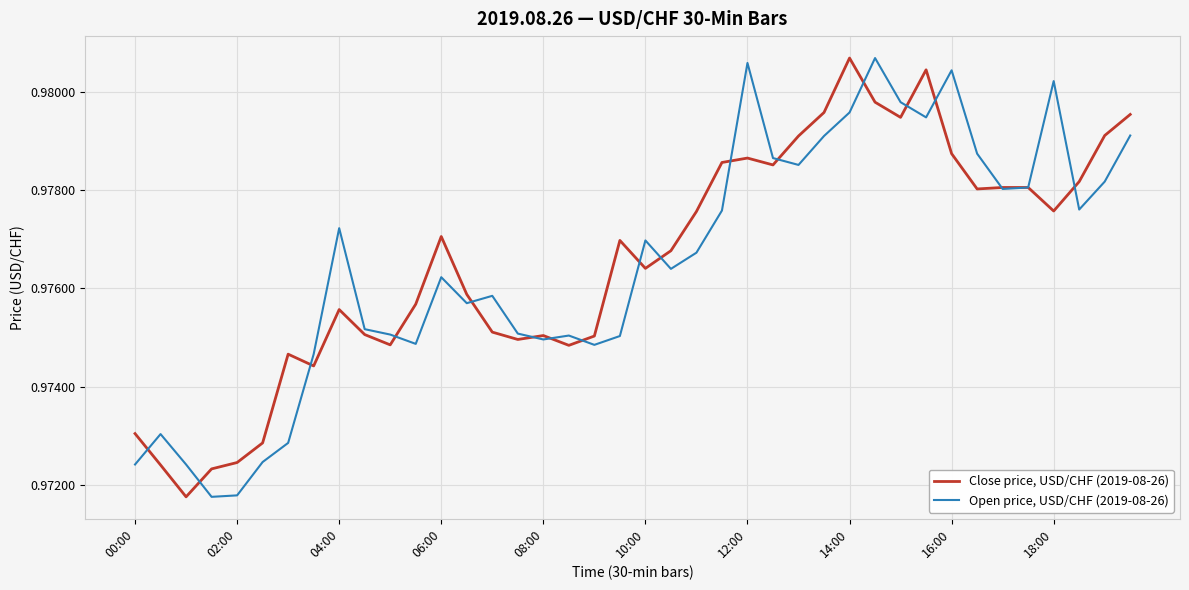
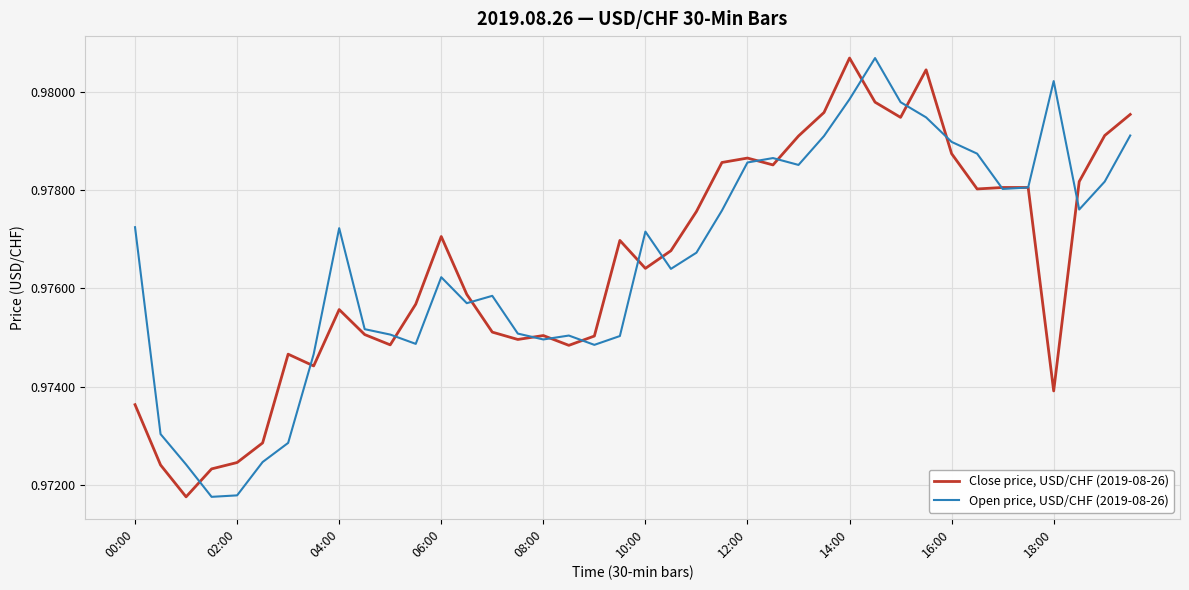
  {
    "Close price, USD/CHF (2019-08-26)": {
-     "00:00": 0.9730,
+     "00:00": 0.9736,
      "02:00": 0.9725,
      "04:00": 0.9756,
      "06:00": 0.9771,
      "08:00": 0.9750,
      "10:00": 0.9764,
      "12:00": 0.9787,
      "14:00": 0.9807,
      "16:00": 0.9788,
-     "18:00": 0.9776
+     "18:00": 0.9739
    },
    "Open price, USD/CHF (2019-08-26)": {
-     "00:00": 0.9724,
+     "00:00": 0.9773,
      "02:00": 0.9718,
      "04:00": 0.9772,
      "06:00": 0.9762,
      "08:00": 0.9750,
-     "10:00": 0.9770,
-     "12:00": 0.9806,
-     "14:00": 0.9796,
-     "16:00": 0.9805,
+     "10:00": 0.9772,
+     "12:00": 0.9786,
+     "14:00": 0.9799,
+     "16:00": 0.9790,
      "18:00": 0.9802
    }
  }
